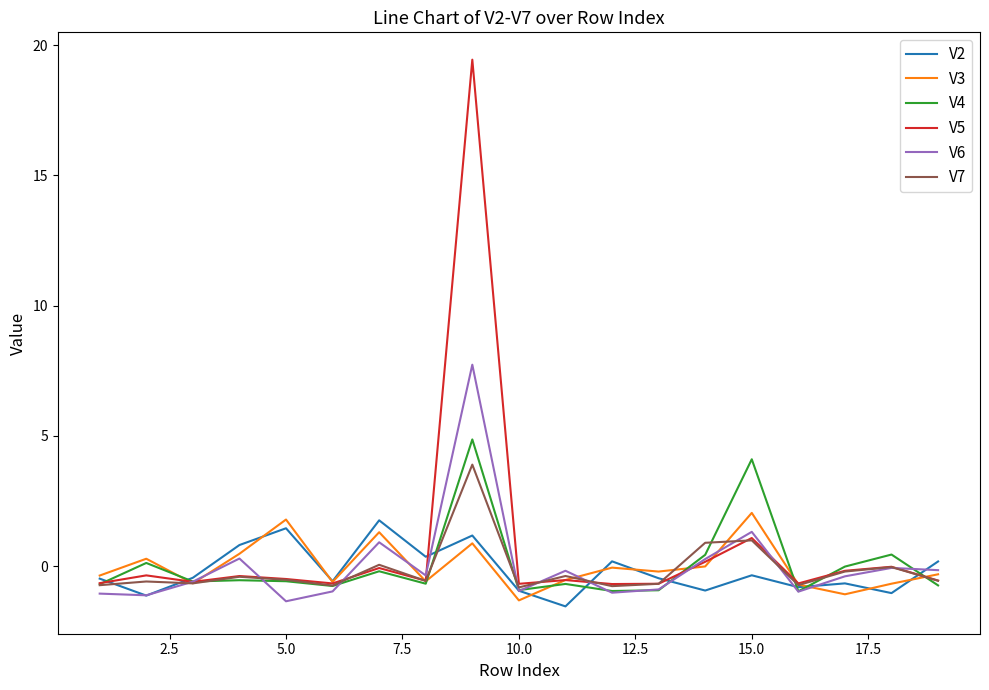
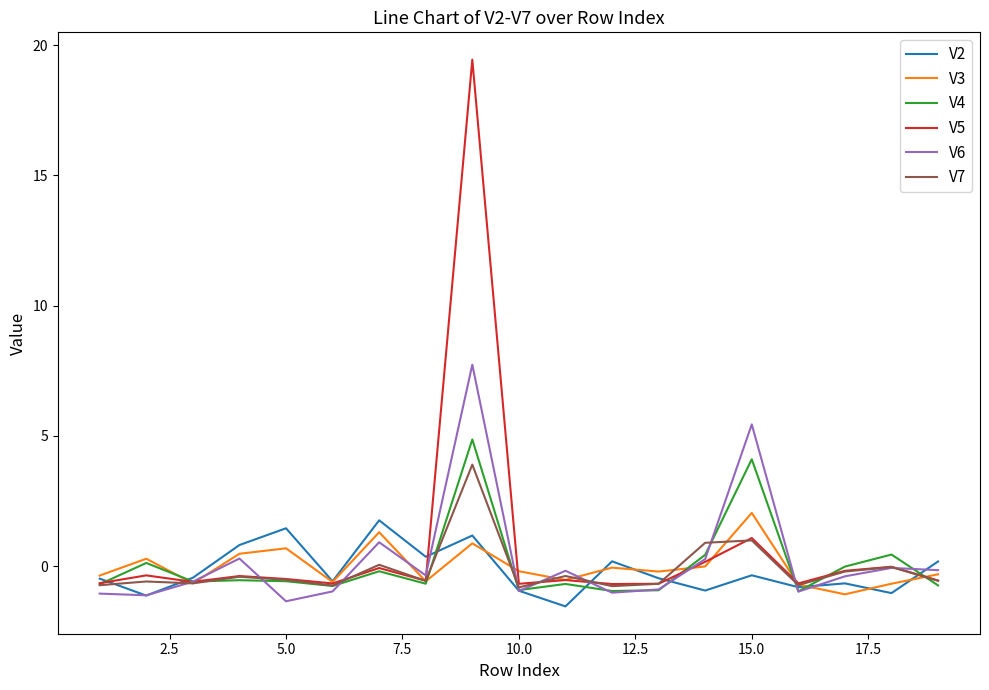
  {
    "V2": {
      "5.0": 1.5,
      "15.0": -0.4
    },
    "V3": {
-     "5.0": 1.8,
-     "10.0": -1.3,
+     "5.0": 0.7,
+     "10.0": -0.2,
      "15.0": 2.0
    },
    "V4": {
      "15.0": 4.1
    },
    "V5": {
      "10.0": -0.7
    },
    "V6": {
      "5.0": -1.4,
-     "15.0": 1.3
+     "15.0": 5.4
    },
    "V7": {
      "10.0": -0.8
    }
  }
